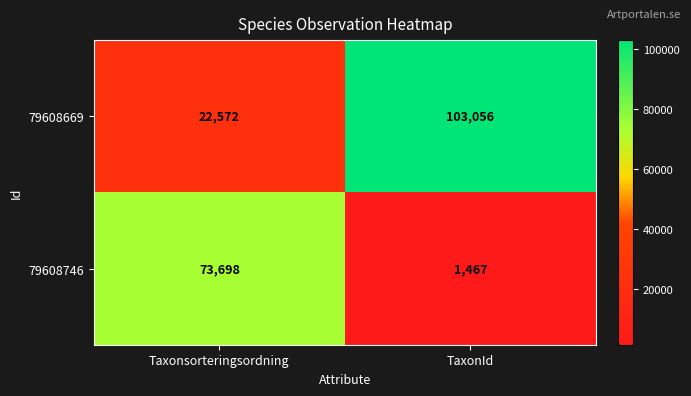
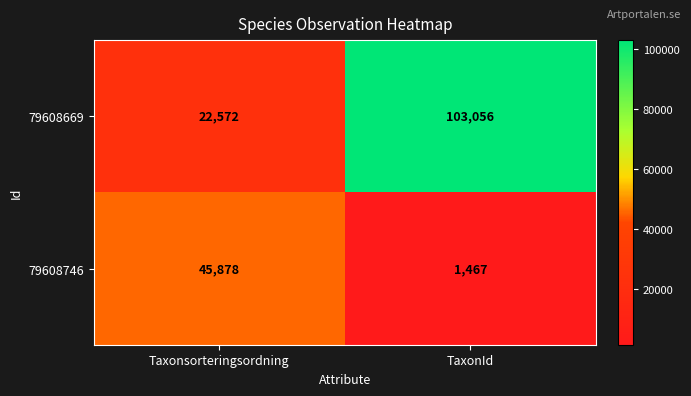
  {
    "79608669": {
      "Taxonsorteringsordning": "22,572",
      "TaxonId": "103,056"
    },
    "79608746": {
-     "Taxonsorteringsordning": "73,698",
+     "Taxonsorteringsordning": "45,878",
      "TaxonId": "1,467"
    }
  }
